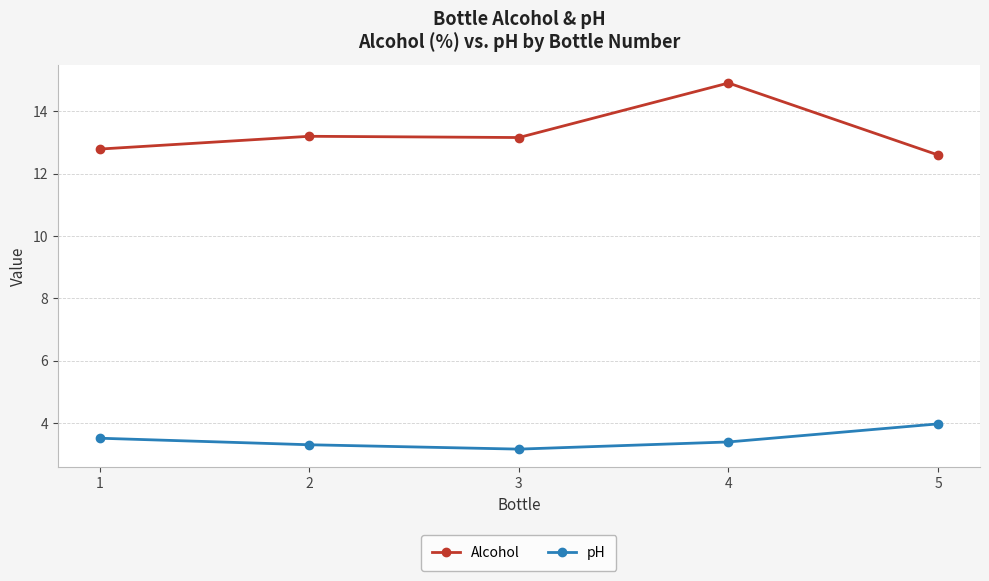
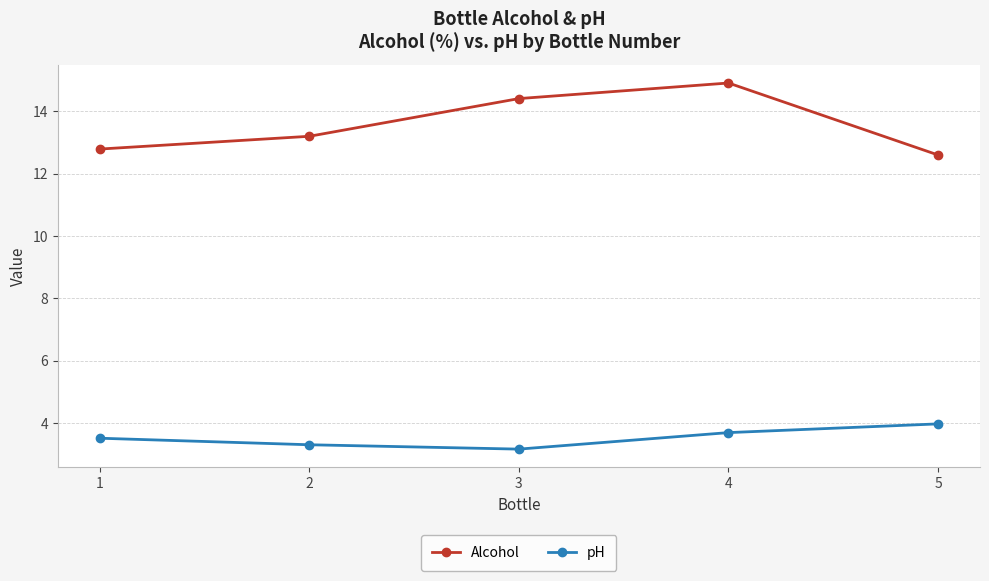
  {
    "Alcohol": {
      "1": 12.8,
      "2": 13.2,
-     "3": 13.2,
+     "3": 14.4,
      "4": 14.9,
      "5": 12.6
    },
    "pH": {
      "1": 3.5,
      "2": 3.3,
      "3": 3.2,
-     "4": 3.4,
+     "4": 3.7,
      "5": 4.0
    }
  }
